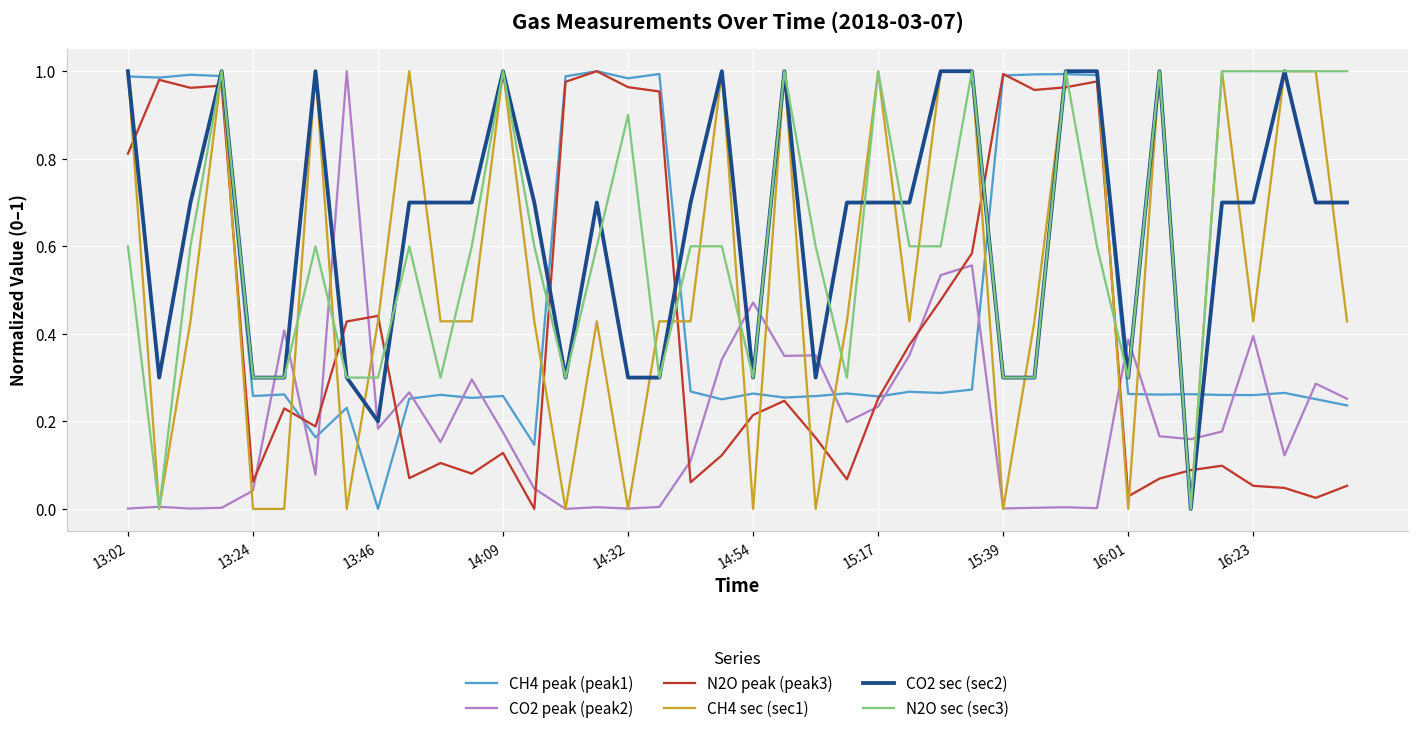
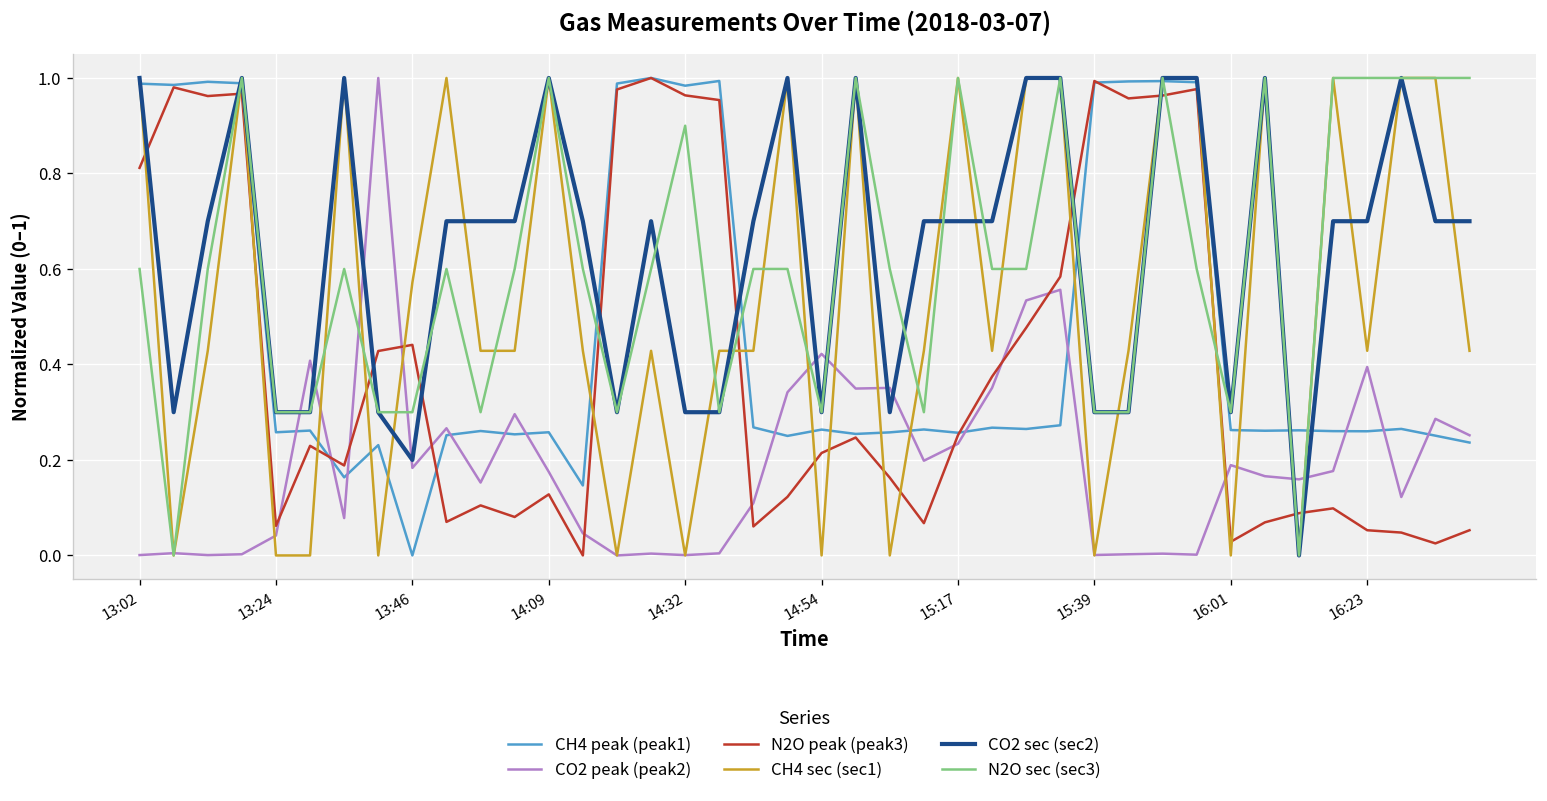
  {
    "CH4 peak (peak1)": {
      "13:02": 0.99,
      "13:24": 0.26,
      "13:46": 0.00,
      "14:09": 0.26,
      "14:32": 0.98,
      "14:54": 0.26,
      "16:01": 0.26,
      "16:23": 0.26
    },
    "CO2 peak (peak2)": {
      "13:02": 0.00,
      "13:24": 0.04,
      "13:46": 0.18,
      "14:09": 0.18,
-     "14:54": 0.47,
+     "14:54": 0.42,
      "15:17": 0.23,
-     "16:01": 0.39,
+     "16:01": 0.19,
      "16:23": 0.39
    },
    "N2O peak (peak3)": {
      "13:02": 0.81,
      "13:24": 0.06,
      "13:46": 0.44,
      "14:09": 0.13,
      "14:32": 0.96,
      "14:54": 0.21,
      "16:01": 0.03,
      "16:23": 0.05
    },
    "CH4 sec (sec1)": {
      "13:24": 0.00,
-     "13:46": 0.43,
+     "13:46": 0.57,
      "14:54": 0.00,
      "16:01": 0.00,
      "16:23": 0.43
    },
    "CO2 sec (sec2)": {
      "13:46": 0.20,
      "14:32": 0.30,
      "15:17": 0.70,
      "16:23": 0.70
    },
    "N2O sec (sec3)": {
      "13:02": 0.60,
      "13:46": 0.30,
      "14:32": 0.90,
      "16:23": 1.00
    }
  }
